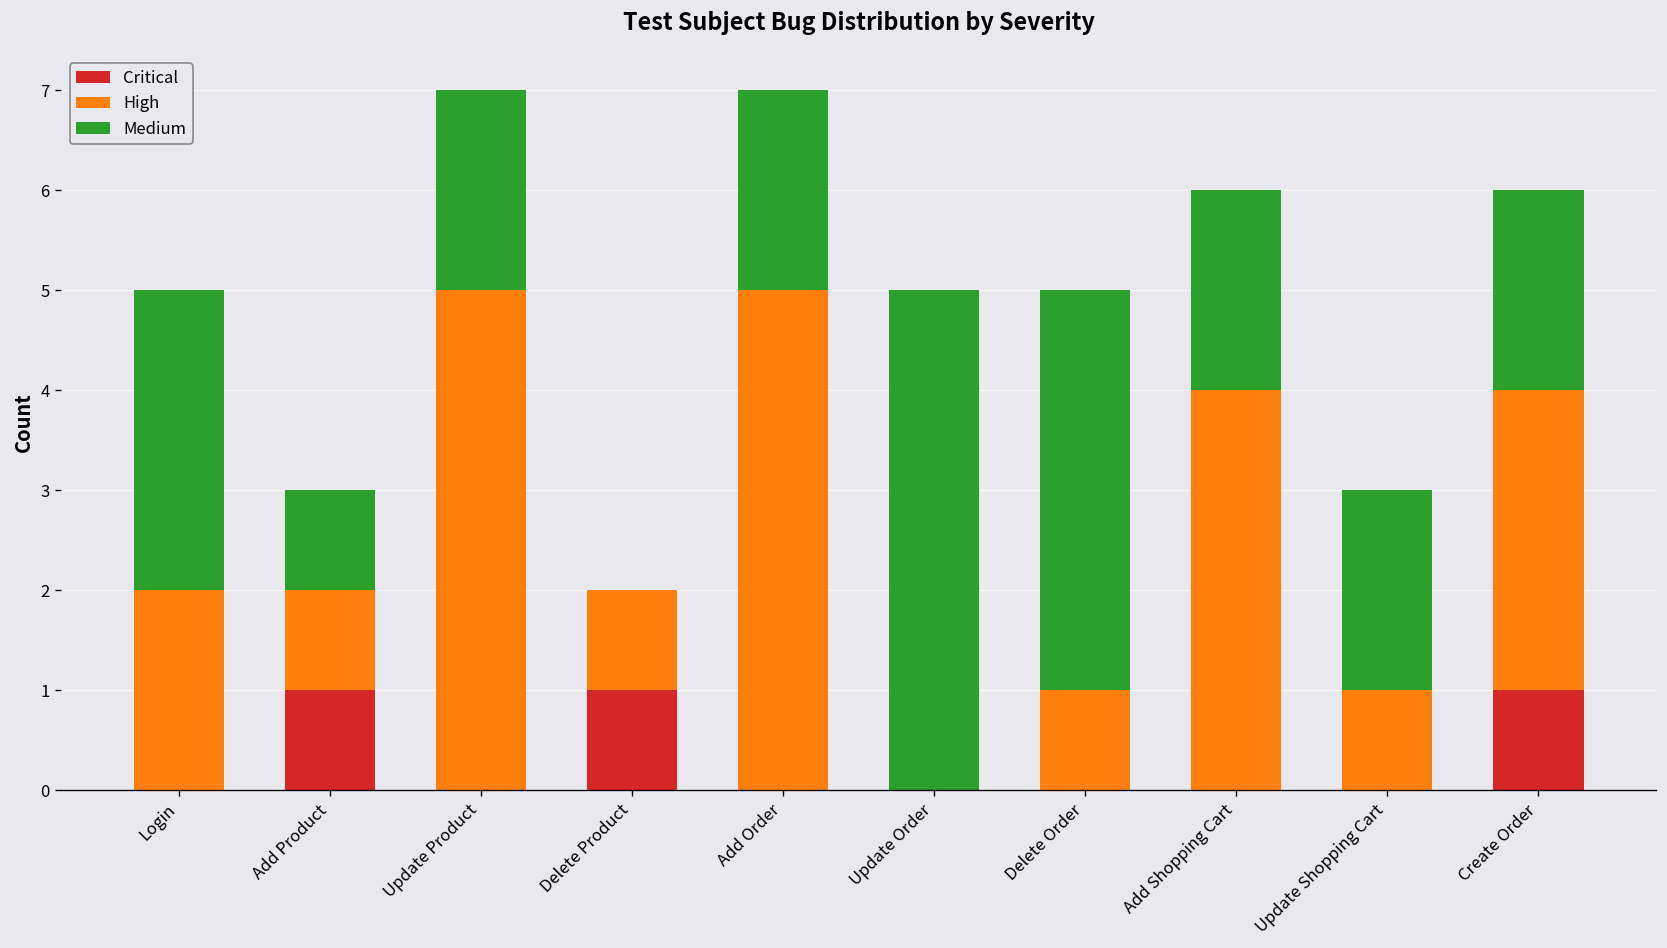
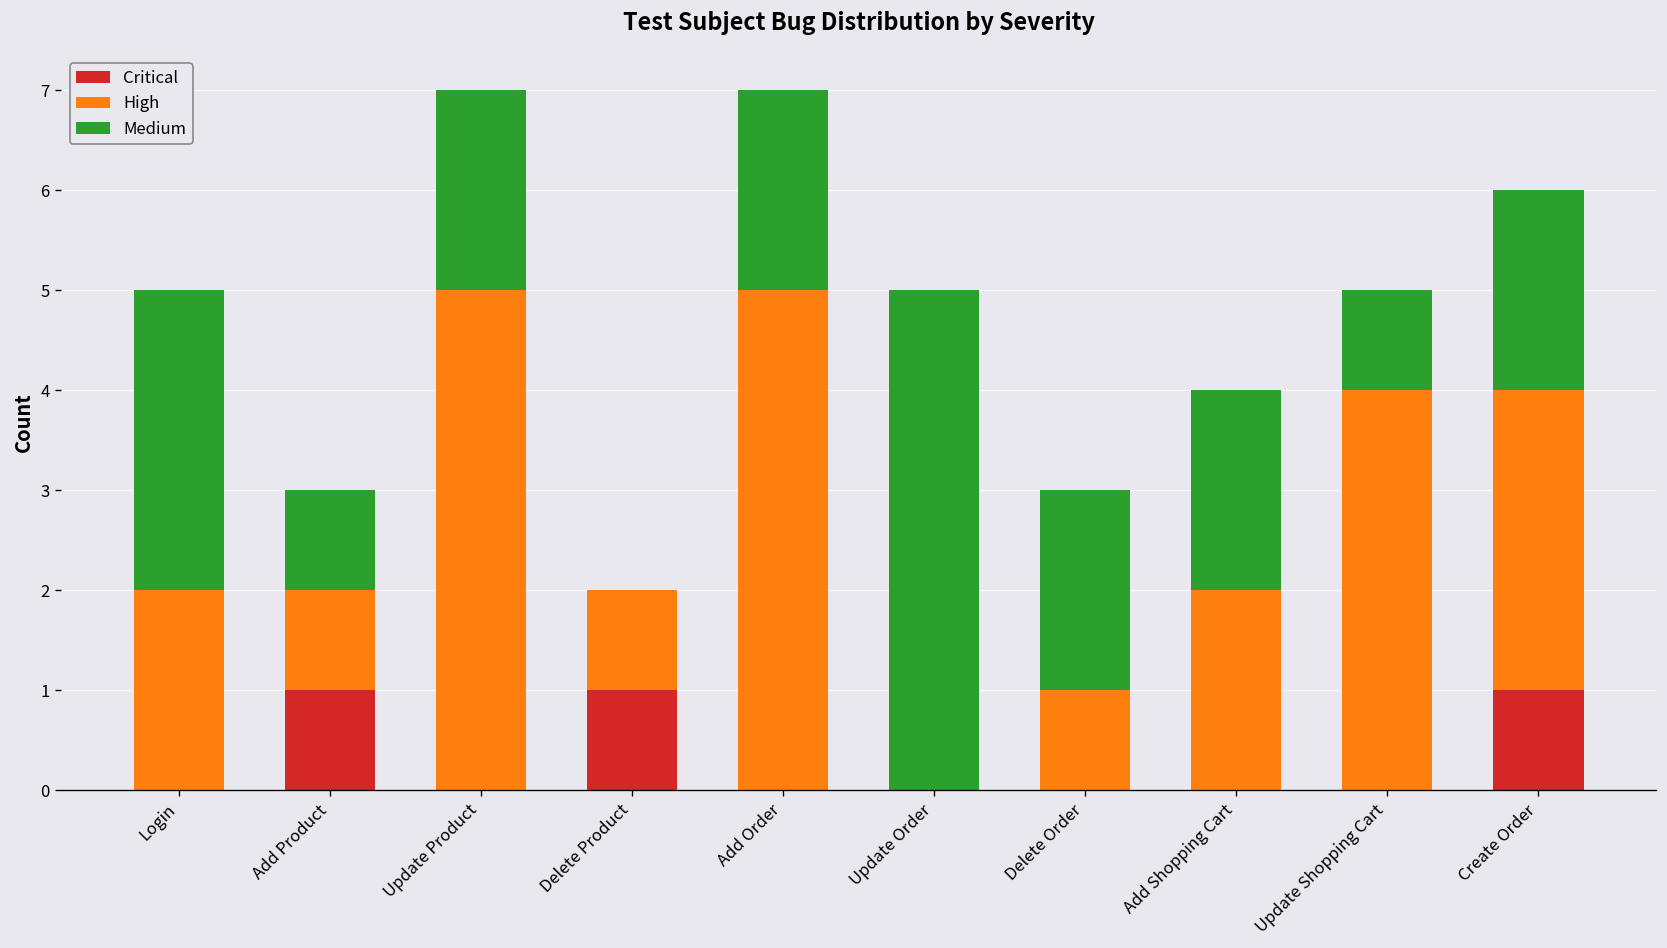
  {
    "Critical": {
      "Login": 0,
      "Add Product": 1,
      "Update Product": 0,
      "Delete Product": 1,
      "Add Order": 0,
      "Update Order": 0,
      "Delete Order": 0,
      "Add Shopping Cart": 0,
      "Update Shopping Cart": 0,
      "Create Order": 1
    },
    "High": {
-     "Add Shopping Cart": 4,
-     "Update Shopping Cart": 1
+     "Add Shopping Cart": 2,
+     "Update Shopping Cart": 4
    },
    "Medium": {
      "Login": 3,
      "Add Product": 1,
      "Update Product": 2,
      "Delete Product": 0,
      "Add Order": 2,
      "Update Order": 5,
-     "Delete Order": 4,
+     "Delete Order": 2,
      "Add Shopping Cart": 2,
-     "Update Shopping Cart": 2,
+     "Update Shopping Cart": 1,
      "Create Order": 2
    }
  }
